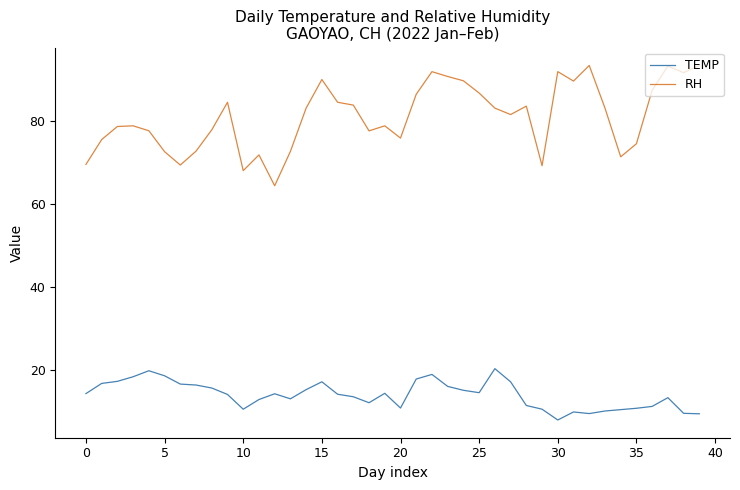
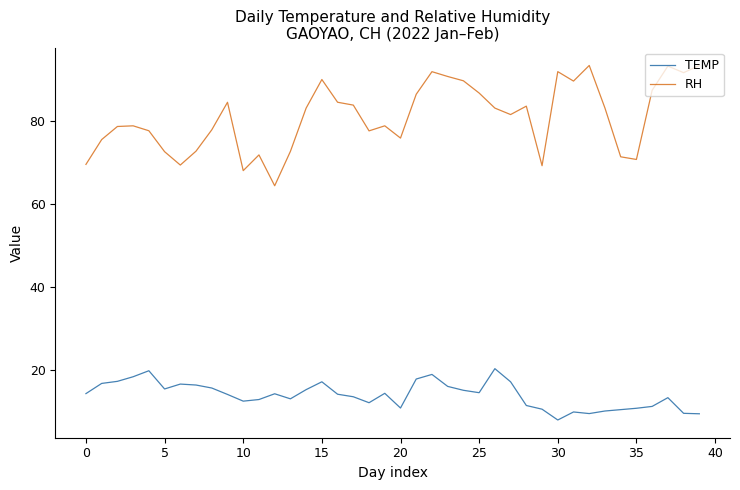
  {
    "TEMP": {
      "0": 14,
-     "5": 19,
-     "10": 10,
+     "5": 15,
+     "10": 12,
      "15": 17,
      "20": 11,
      "25": 14,
      "30": 8,
      "35": 11
    },
    "RH": {
      "0": 70,
      "5": 73,
      "10": 68,
      "15": 90,
      "20": 76,
      "25": 87,
      "30": 92,
-     "35": 75
+     "35": 71
    }
  }
